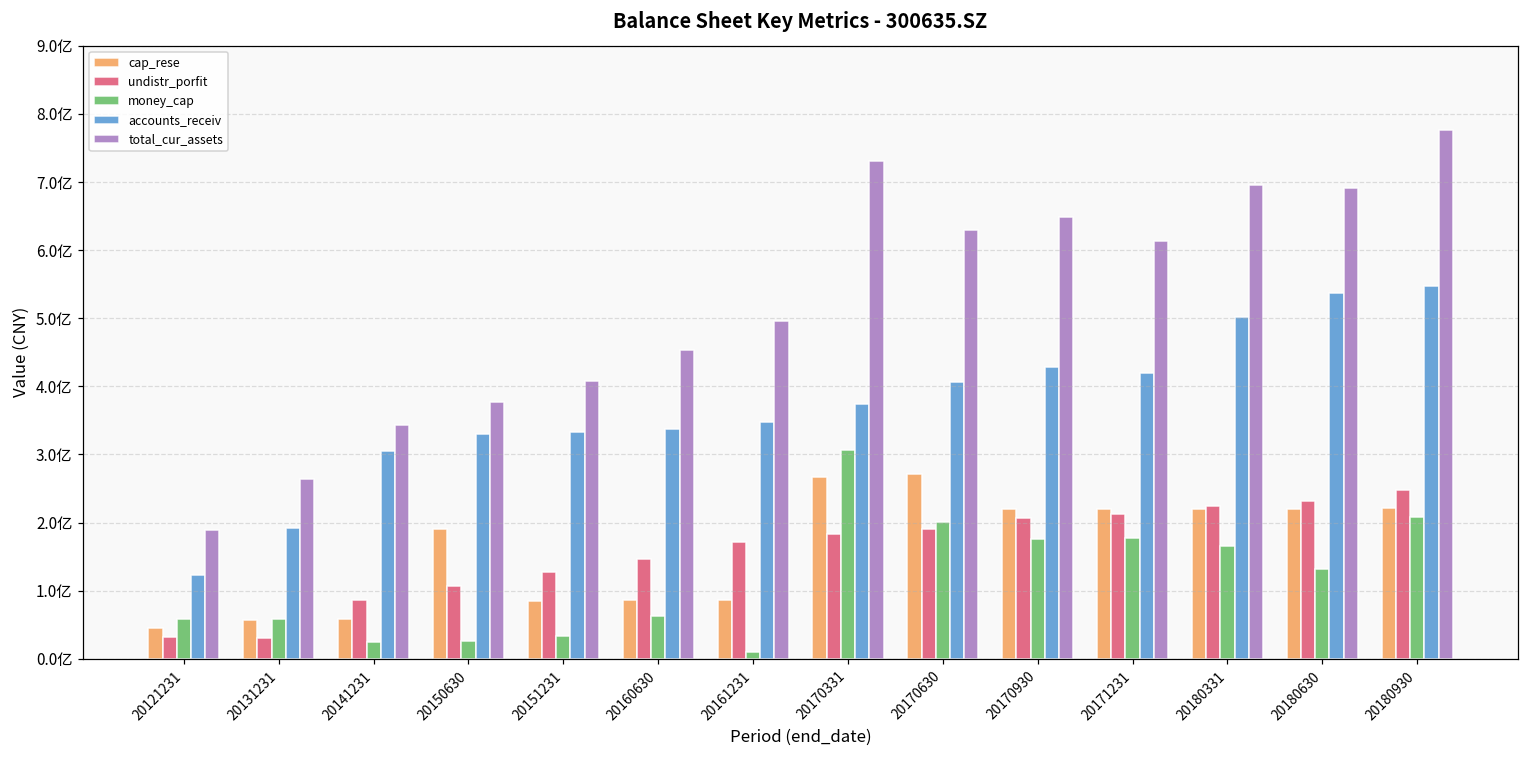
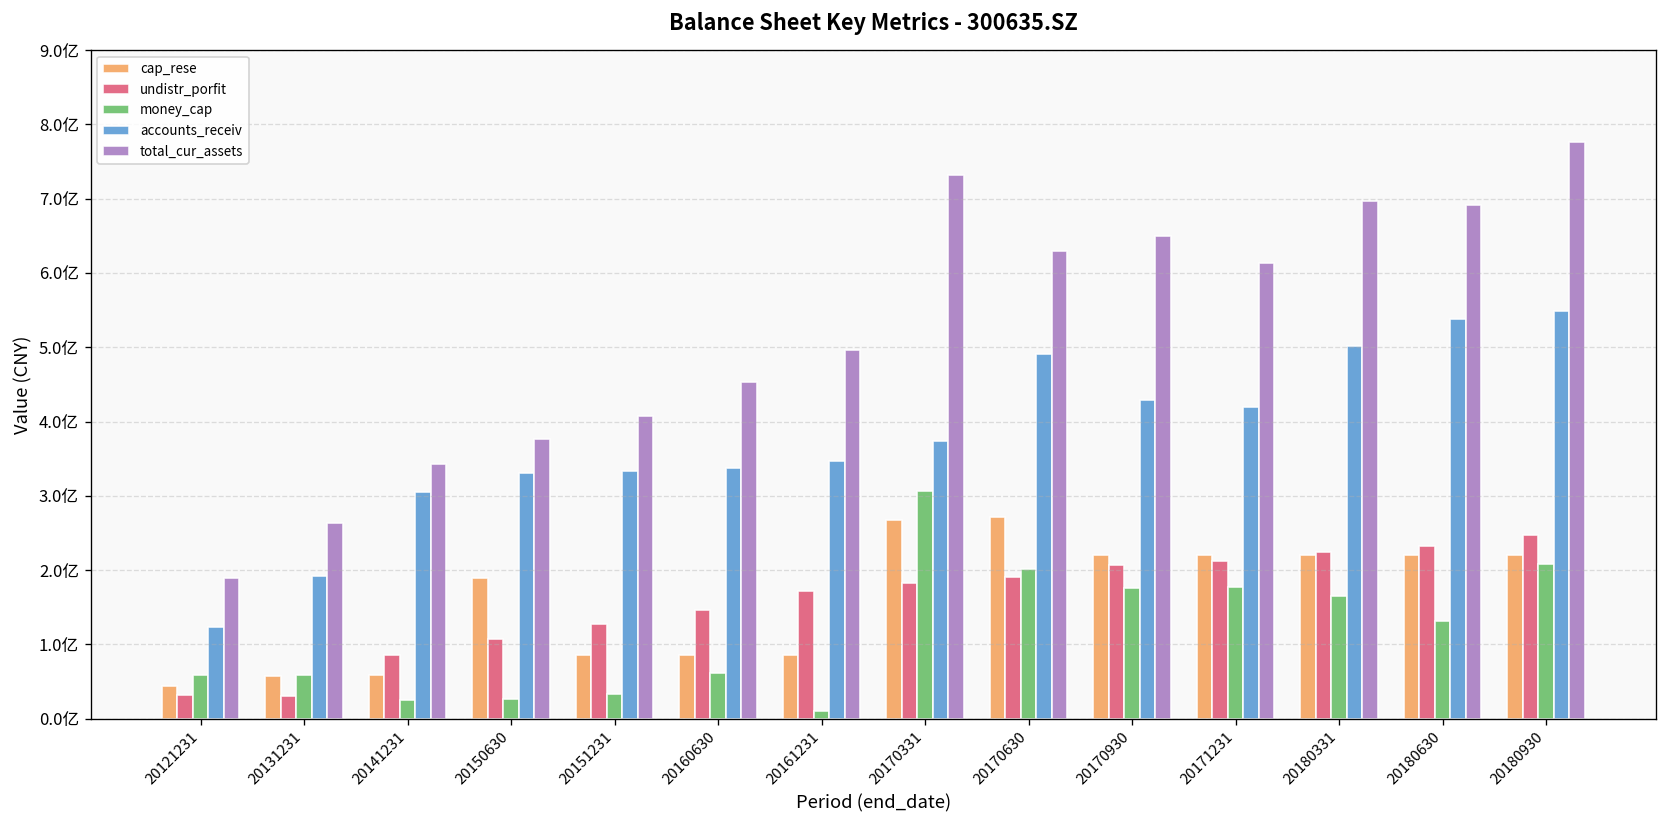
  {
    "cap_rese": {
      "20121231": "0.4亿",
      "20131231": "0.6亿",
      "20141231": "0.6亿",
      "20150630": "1.9亿",
      "20151231": "0.9亿",
      "20160630": "0.9亿",
      "20161231": "0.9亿",
      "20170331": "2.7亿",
      "20170630": "2.7亿",
      "20170930": "2.2亿",
      "20171231": "2.2亿",
      "20180331": "2.2亿",
      "20180630": "2.2亿",
      "20180930": "2.2亿"
    },
    "undistr_porfit": {
      "20121231": "0.3亿",
      "20131231": "0.3亿",
      "20141231": "0.9亿",
      "20150630": "1.1亿",
      "20151231": "1.3亿",
      "20160630": "1.5亿",
      "20161231": "1.7亿",
      "20170331": "1.8亿",
      "20170630": "1.9亿",
      "20170930": "2.1亿",
      "20171231": "2.1亿",
      "20180331": "2.2亿",
      "20180630": "2.3亿",
      "20180930": "2.5亿"
    },
    "money_cap": {
      "20121231": "0.6亿",
      "20131231": "0.6亿",
      "20141231": "0.3亿",
      "20150630": "0.3亿",
      "20151231": "0.3亿",
      "20160630": "0.6亿",
      "20161231": "0.1亿",
      "20170331": "3.1亿",
      "20170630": "2.0亿",
      "20170930": "1.8亿",
      "20171231": "1.8亿",
      "20180331": "1.7亿",
      "20180630": "1.3亿",
      "20180930": "2.1亿"
    },
    "accounts_receiv": {
      "20121231": "1.2亿",
      "20131231": "1.9亿",
      "20141231": "3.1亿",
      "20150630": "3.3亿",
      "20151231": "3.3亿",
      "20160630": "3.4亿",
      "20161231": "3.5亿",
      "20170331": "3.7亿",
-     "20170630": "4.1亿",
+     "20170630": "4.9亿",
      "20170930": "4.3亿",
      "20171231": "4.2亿",
      "20180331": "5.0亿",
      "20180630": "5.4亿",
      "20180930": "5.5亿"
    },
    "total_cur_assets": {
      "20121231": "1.9亿",
      "20131231": "2.6亿",
      "20141231": "3.4亿",
      "20150630": "3.8亿",
      "20151231": "4.1亿",
      "20160630": "4.5亿",
      "20161231": "5.0亿",
      "20170331": "7.3亿",
      "20170630": "6.3亿",
      "20170930": "6.5亿",
      "20171231": "6.1亿",
      "20180331": "7.0亿",
      "20180630": "6.9亿",
      "20180930": "7.8亿"
    }
  }
